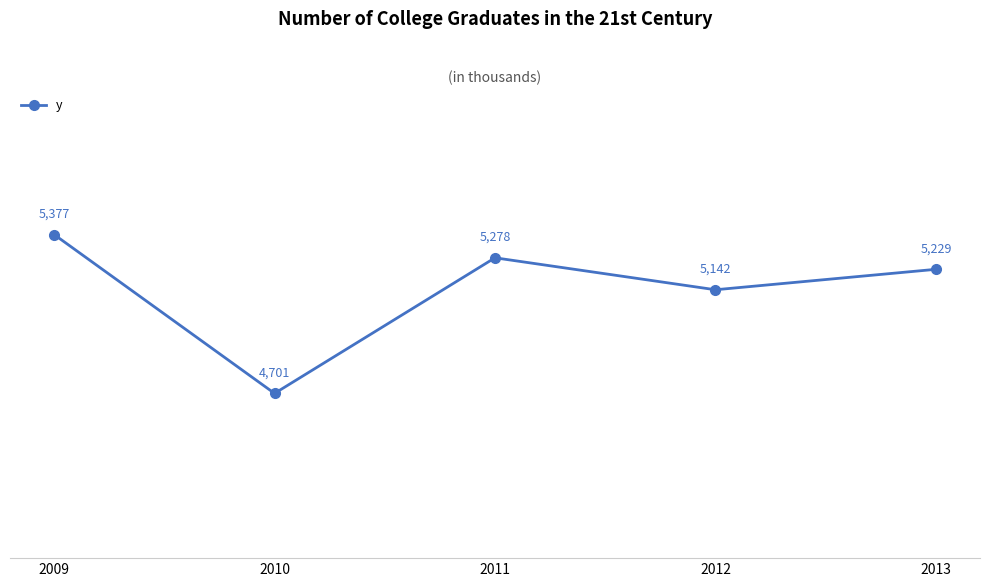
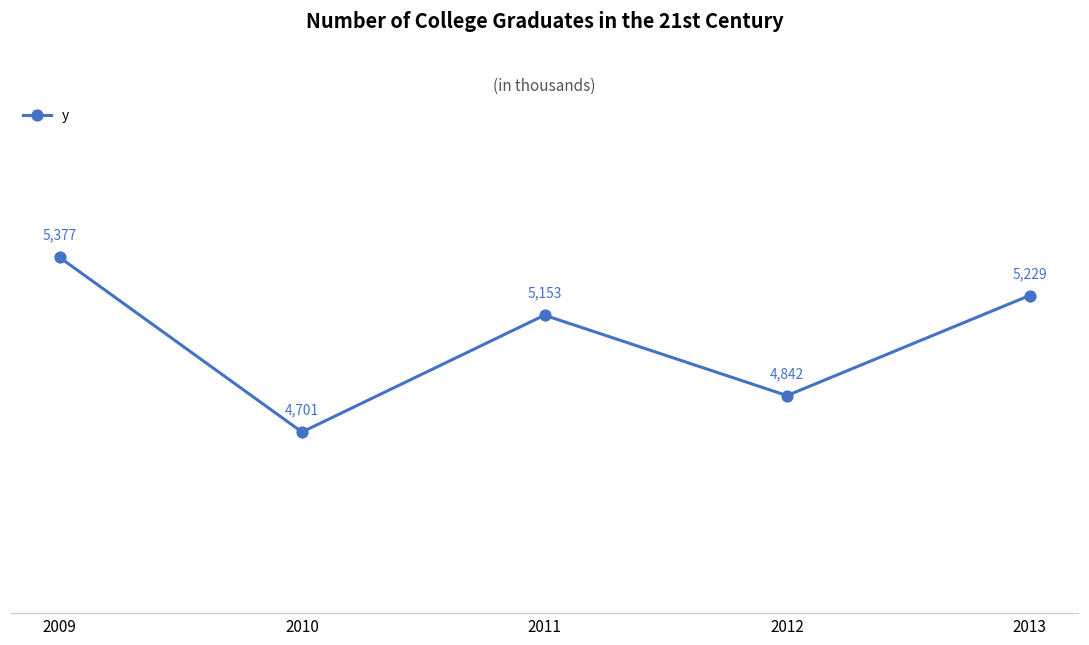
  {
    "2009": "5,377",
    "2010": "4,701",
-   "2011": "5,278",
-   "2012": "5,142",
+   "2011": "5,153",
+   "2012": "4,842",
    "2013": "5,229"
  }
